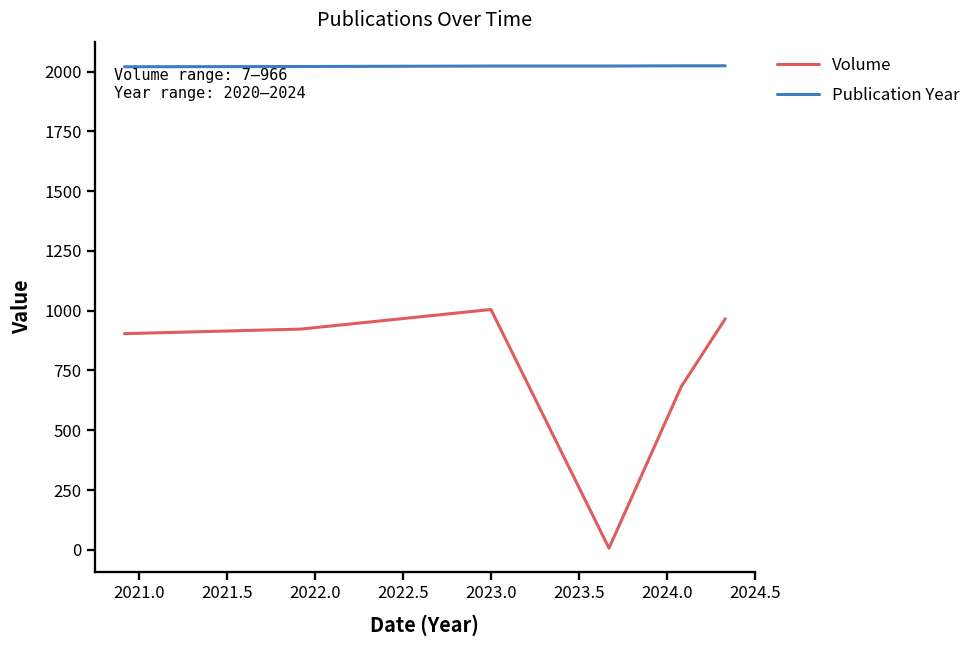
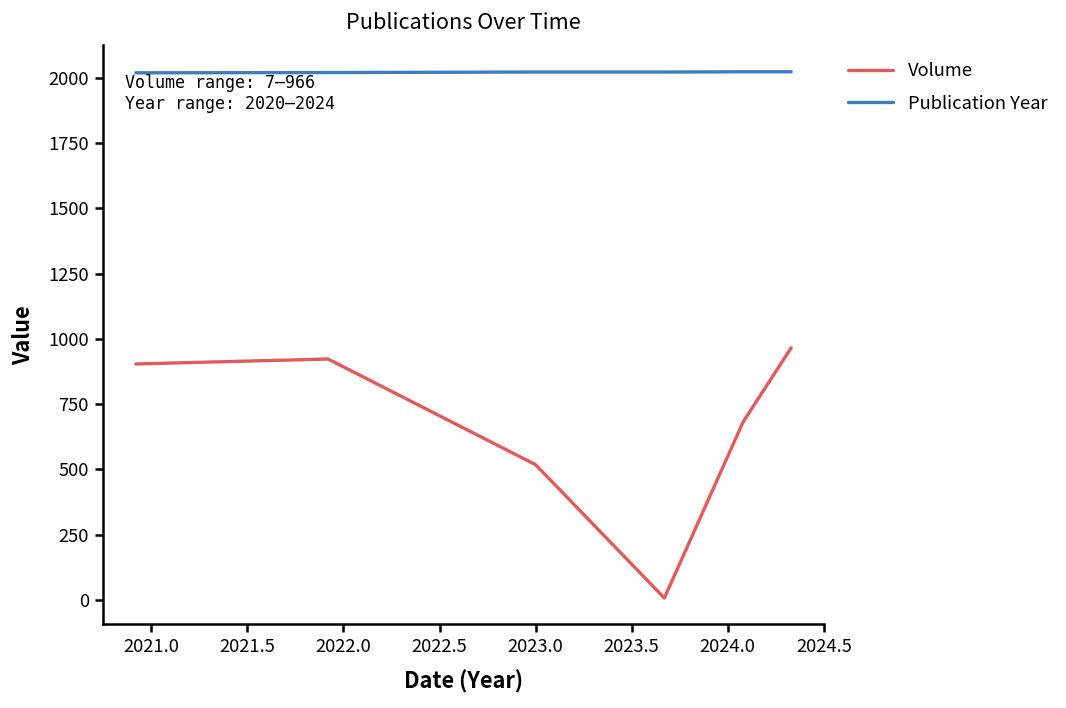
  {
    "Volume": {
-     "2023.0": 1010
+     "2023.0": 520
    },
    "Publication Year": {
      "2023.0": 2020
    }
  }
